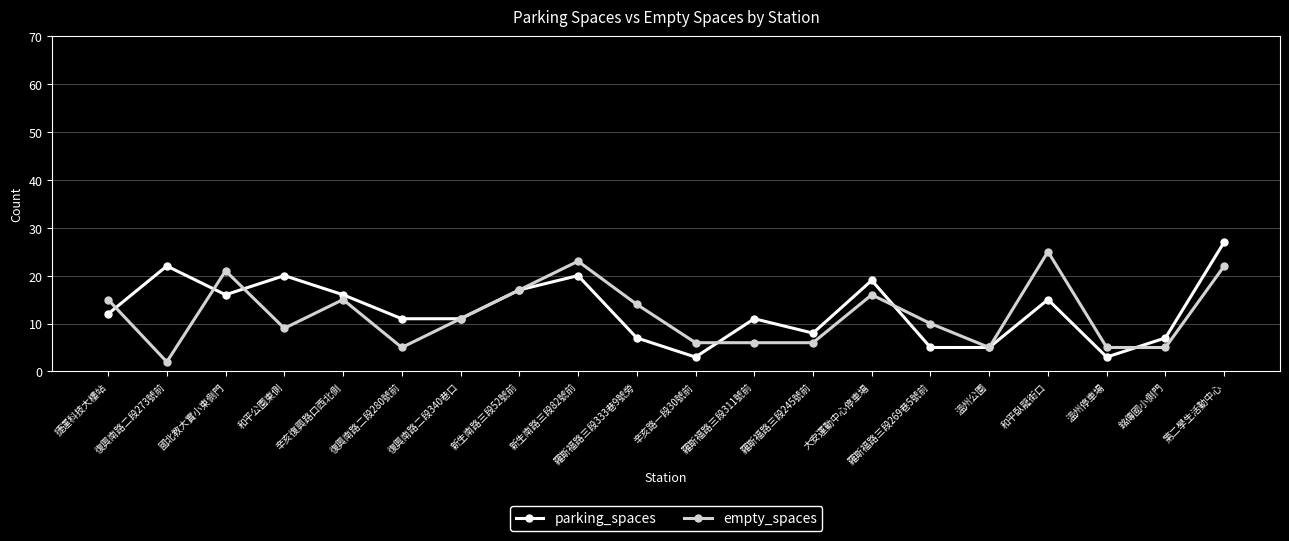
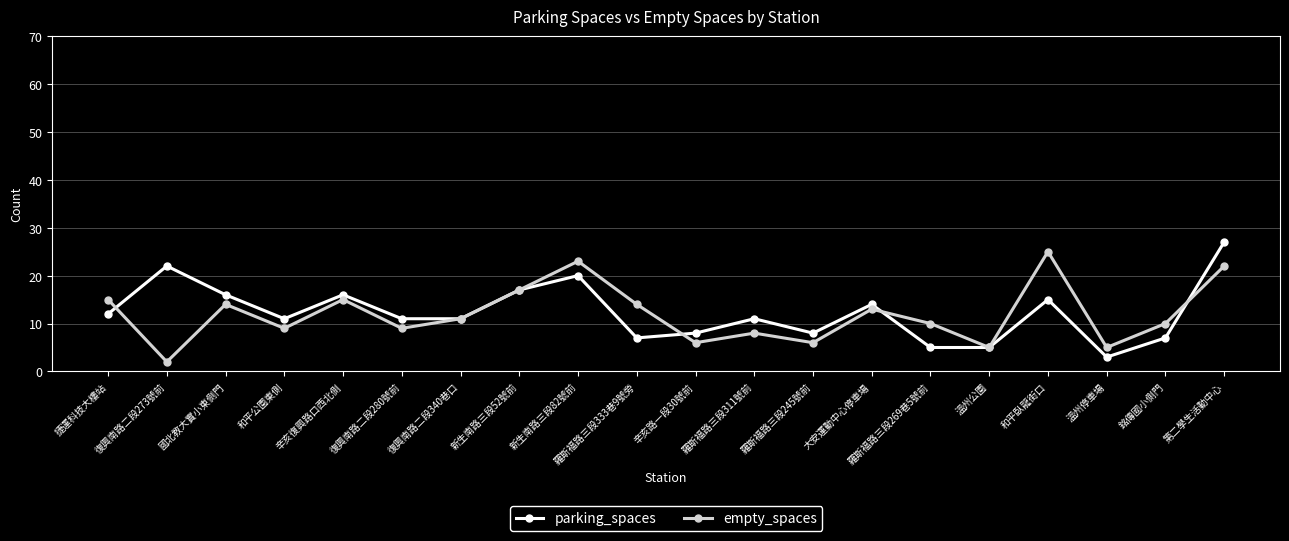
  {
    "parking_spaces": {
      "捷運科技大樓站": 12,
      "復興南路二段273號前": 22,
      "國北教大實小東側門": 16,
-     "和平公園東側": 20,
+     "和平公園東側": 11,
      "辛亥復興路口西北側": 16,
      "復興南路二段280號前": 11,
      "新生南路三段82號前": 20,
      "羅斯福路三段333巷9號旁": 7,
-     "辛亥路一段30號前": 3,
+     "辛亥路一段30號前": 8,
      "羅斯福路三段311號前": 11,
      "羅斯福路三段245號前": 8,
-     "大安運動中心停車場": 19,
+     "大安運動中心停車場": 14,
      "羅斯福路三段269巷5號前": 5,
      "和平臥龍街口": 15,
      "溫州停車場": 3,
      "銘傳國小側門": 7,
      "第二學生活動中心": 27
    },
    "empty_spaces": {
      "捷運科技大樓站": 15,
      "復興南路二段273號前": 2,
-     "國北教大實小東側門": 21,
+     "國北教大實小東側門": 14,
      "和平公園東側": 9,
      "辛亥復興路口西北側": 15,
-     "復興南路二段280號前": 5,
+     "復興南路二段280號前": 9,
      "新生南路三段82號前": 23,
      "羅斯福路三段333巷9號旁": 14,
      "辛亥路一段30號前": 6,
-     "羅斯福路三段311號前": 6,
+     "羅斯福路三段311號前": 8,
      "羅斯福路三段245號前": 6,
-     "大安運動中心停車場": 16,
+     "大安運動中心停車場": 13,
      "羅斯福路三段269巷5號前": 10,
      "和平臥龍街口": 25,
      "溫州停車場": 5,
-     "銘傳國小側門": 5,
+     "銘傳國小側門": 10,
      "第二學生活動中心": 22
    }
  }
